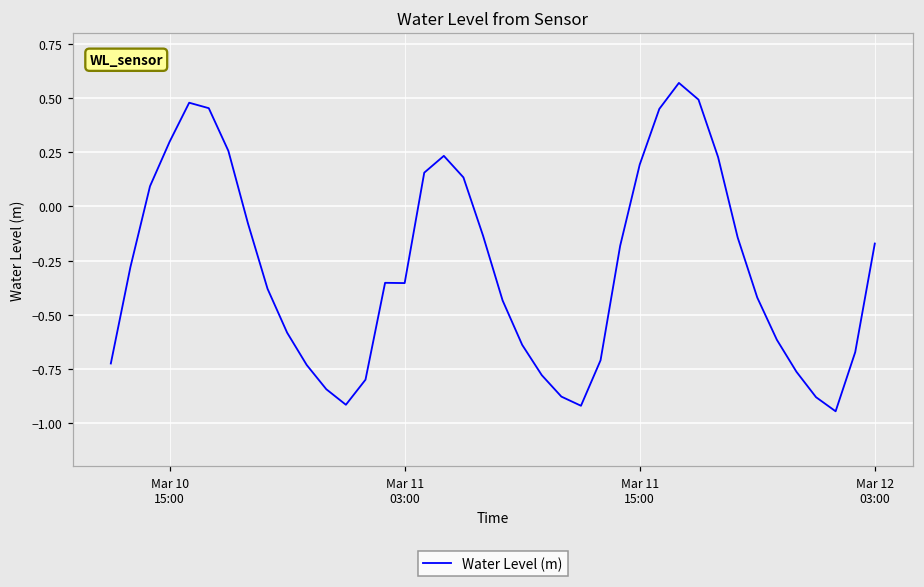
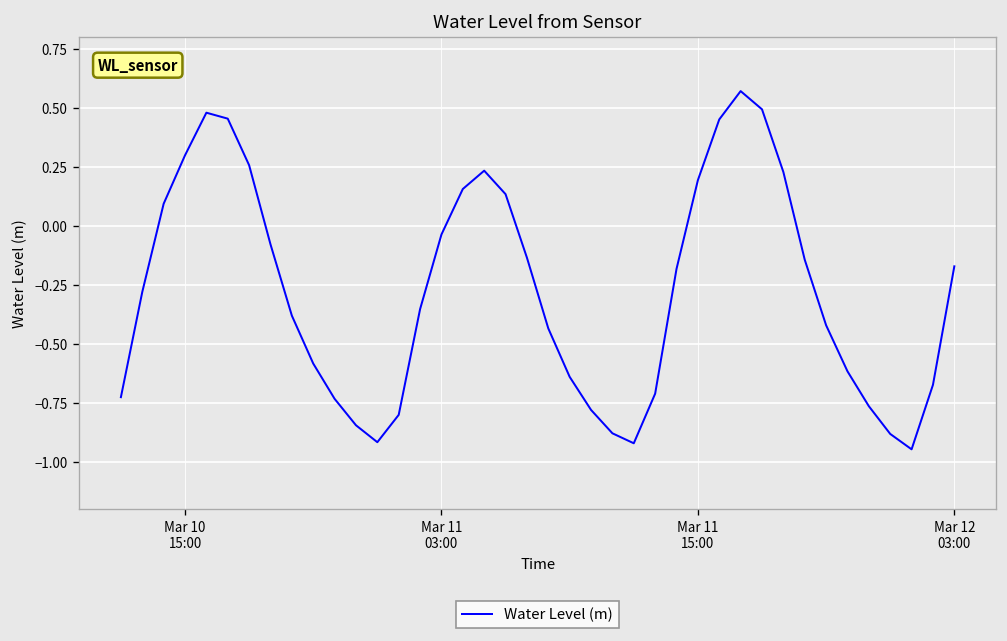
  {
    "Mar 10 15:00": 0.30,
-   "Mar 11 03:00": -0.35,
+   "Mar 11 03:00": -0.04,
    "Mar 11 15:00": 0.19,
    "Mar 12 03:00": -0.17
  }
